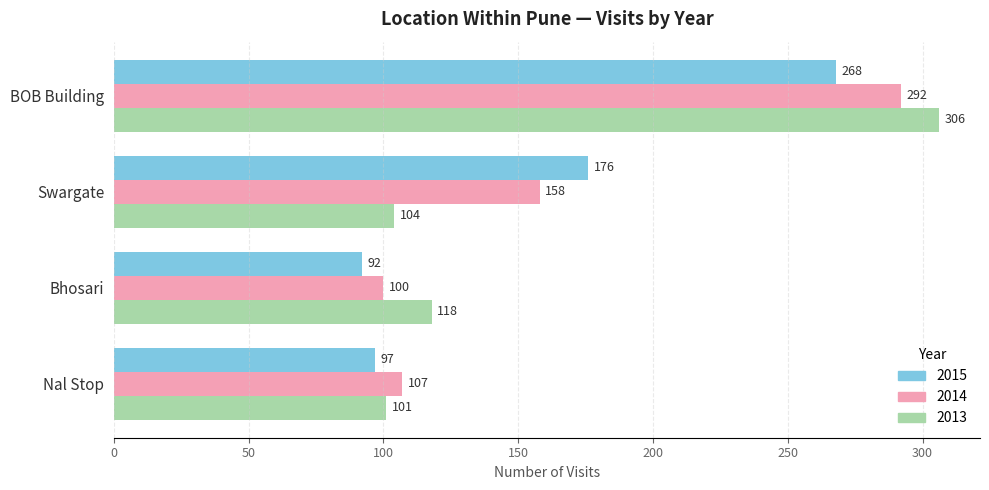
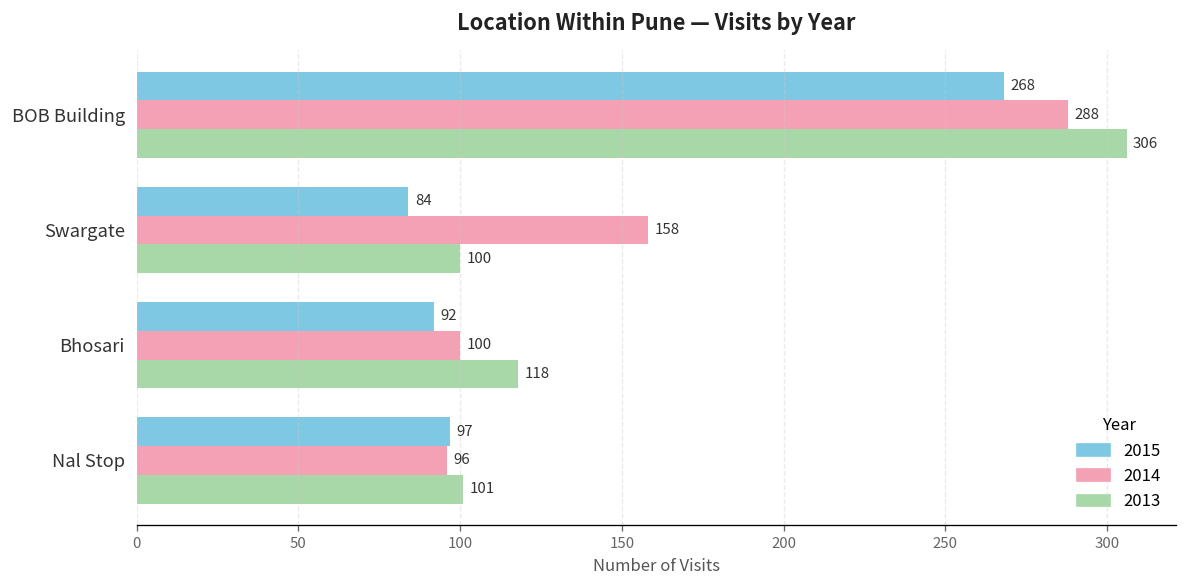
  {
    "2015": {
      "BOB Building": 268,
-     "Swargate": 176,
+     "Swargate": 84,
      "Bhosari": 92,
      "Nal Stop": 97
    },
    "2014": {
-     "BOB Building": 292,
+     "BOB Building": 288,
      "Swargate": 158,
      "Bhosari": 100,
-     "Nal Stop": 107
+     "Nal Stop": 96
    },
    "2013": {
      "BOB Building": 306,
-     "Swargate": 104,
+     "Swargate": 100,
      "Bhosari": 118,
      "Nal Stop": 101
    }
  }
